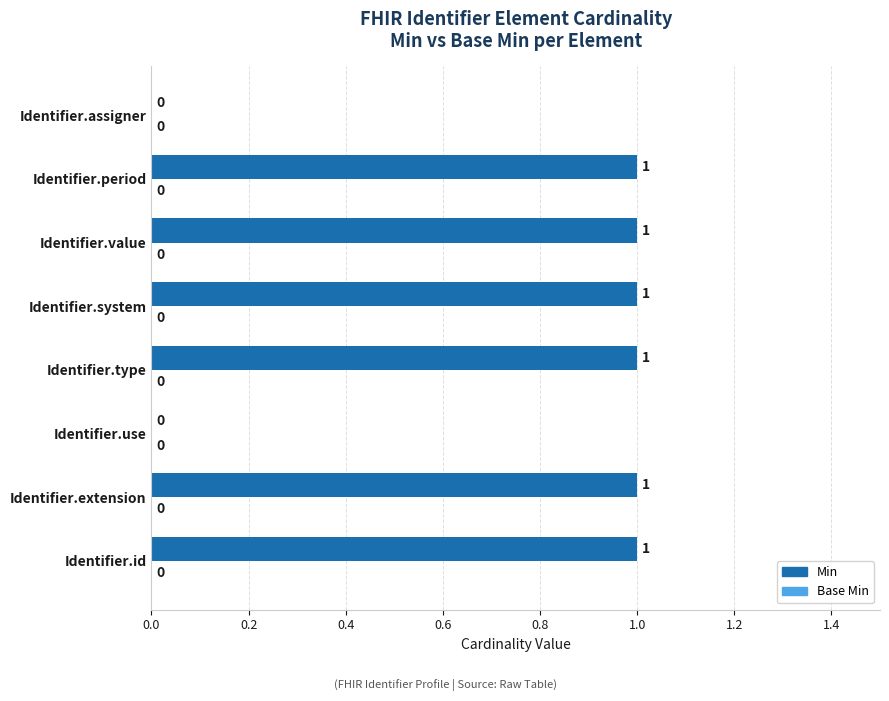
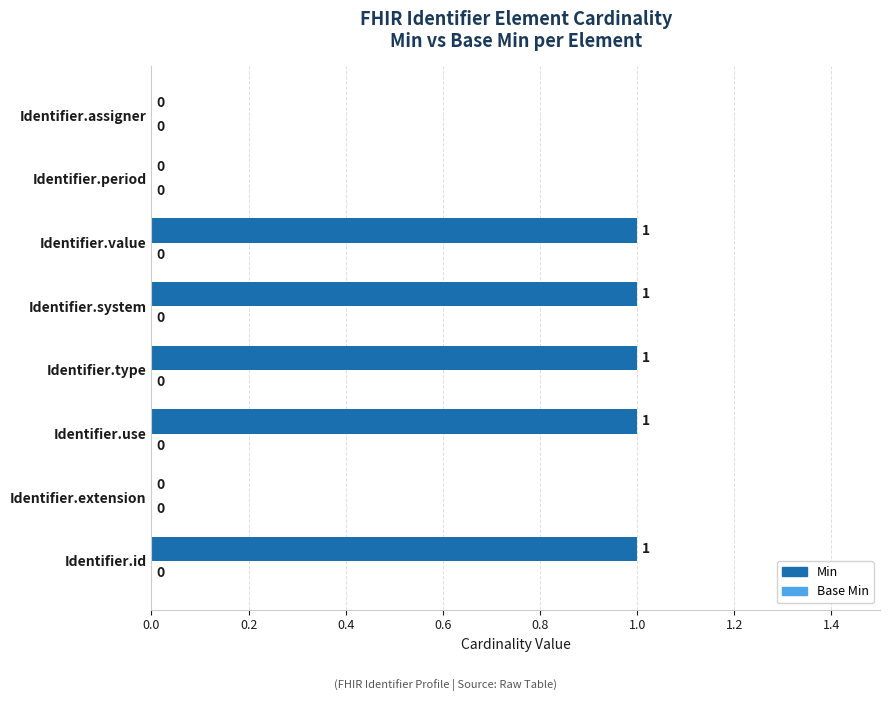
  {
    "Min": {
      "Identifier.assigner": 0,
-     "Identifier.period": 1,
+     "Identifier.period": 0,
      "Identifier.value": 1,
      "Identifier.system": 1,
      "Identifier.type": 1,
-     "Identifier.use": 0,
-     "Identifier.extension": 1,
+     "Identifier.use": 1,
+     "Identifier.extension": 0,
      "Identifier.id": 1
    },
    "Base Min": {
      "Identifier.assigner": 0,
      "Identifier.period": 0,
      "Identifier.value": 0,
      "Identifier.system": 0,
      "Identifier.type": 0,
      "Identifier.use": 0,
      "Identifier.extension": 0,
      "Identifier.id": 0
    }
  }
